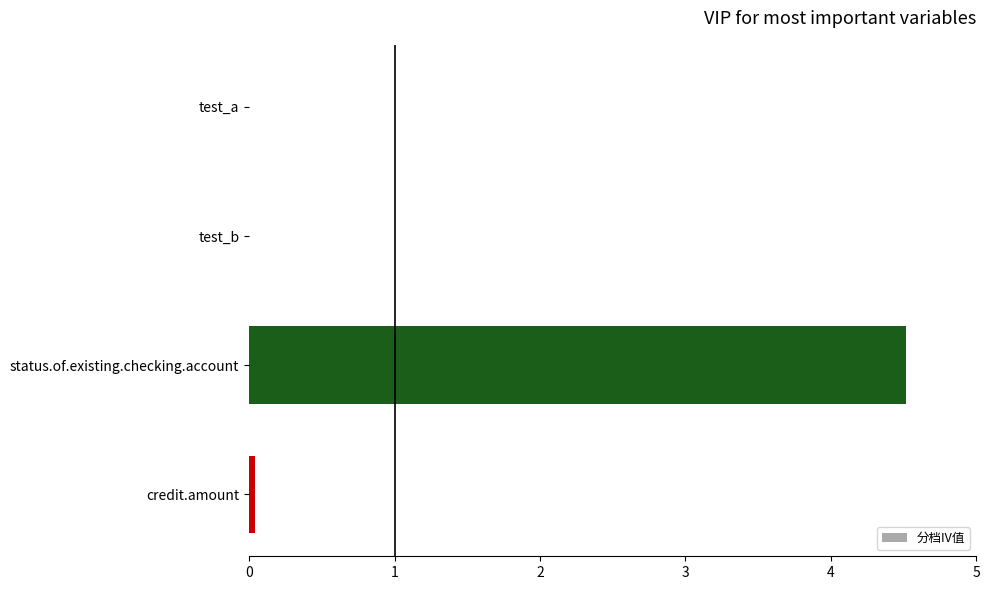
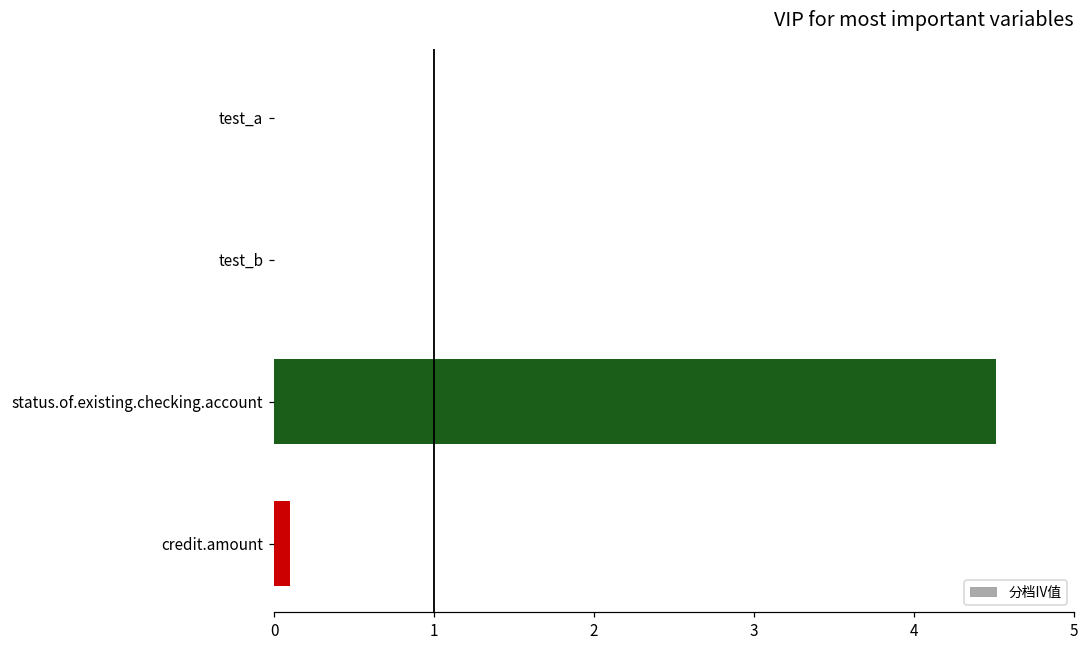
  {
    "test_b": 0.00,
    "status.of.existing.checking.account": 4.52,
-   "credit.amount": 0.04
+   "credit.amount": 0.10
  }
